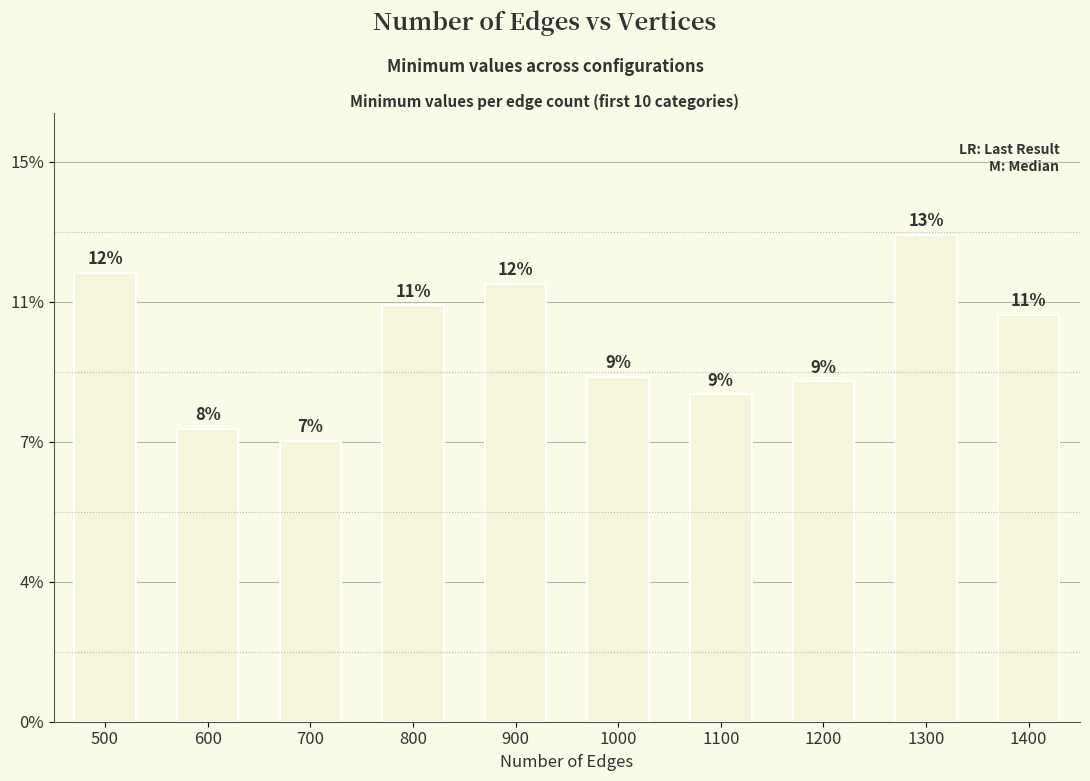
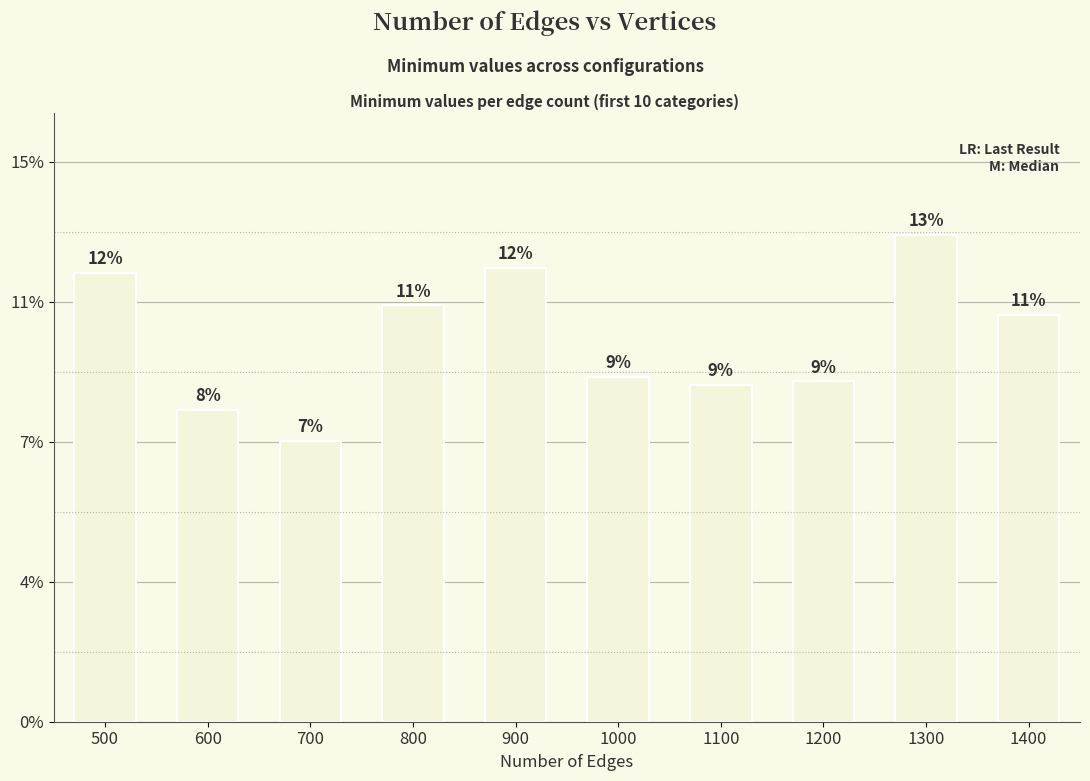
  {
-   "600": "7.9%",
-   "900": "11.7%",
-   "1100": "8.8%"
+   "600": "8.3%",
+   "900": "12.1%",
+   "1100": "9.0%"
  }
